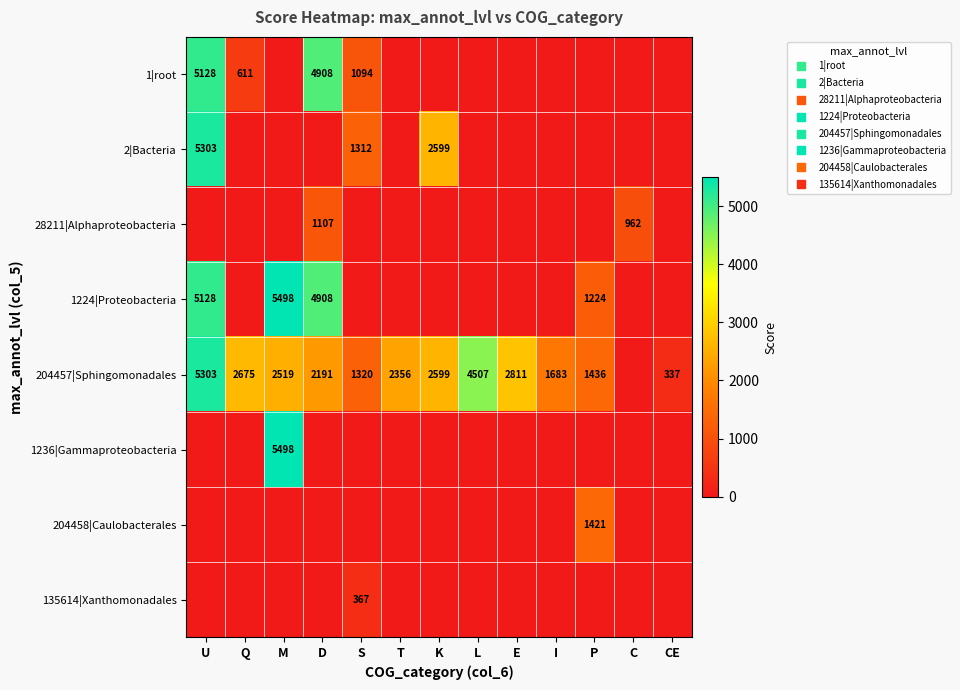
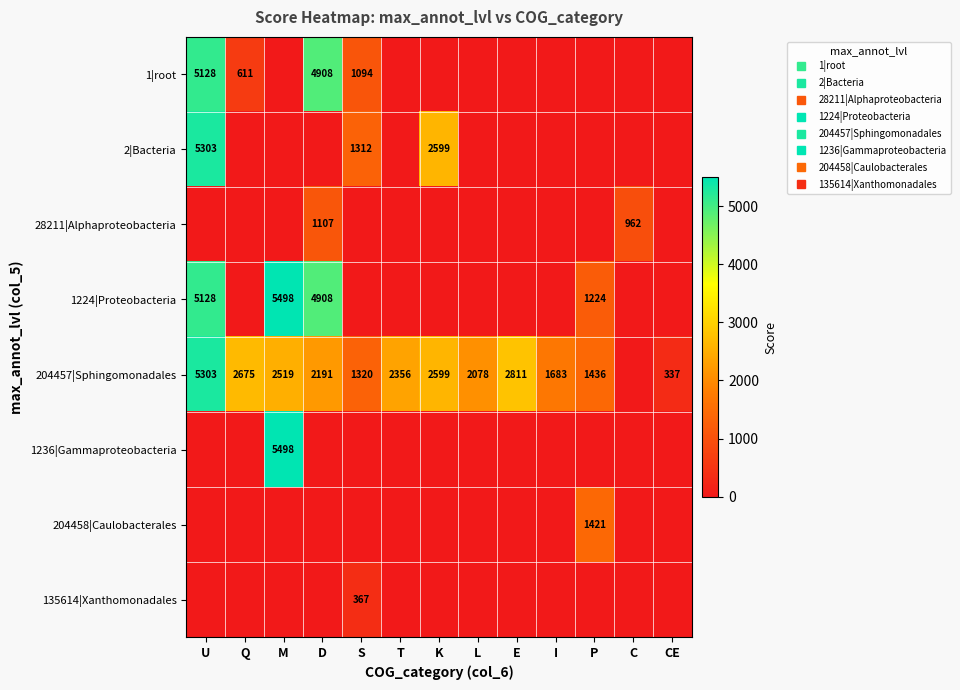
  {
    "1|root": {
      "U": 5128,
      "Q": 611,
      "D": 4908,
      "S": 1094
    },
    "2|Bacteria": {
      "U": 5303,
      "S": 1312,
      "K": 2599
    },
    "28211|Alphaproteobacteria": {
      "D": 1107,
      "C": 962
    },
    "1224|Proteobacteria": {
      "U": 5128,
      "M": 5498,
      "D": 4908,
      "P": 1224
    },
    "204457|Sphingomonadales": {
      "U": 5303,
      "Q": 2675,
      "M": 2519,
      "D": 2191,
      "S": 1320,
      "T": 2356,
      "K": 2599,
-     "L": 4507,
+     "L": 2078,
      "E": 2811,
      "I": 1683,
      "P": 1436,
      "CE": 337
    },
    "1236|Gammaproteobacteria": {
      "M": 5498
    },
    "204458|Caulobacterales": {
      "P": 1421
    },
    "135614|Xanthomonadales": {
      "S": 367
    }
  }
